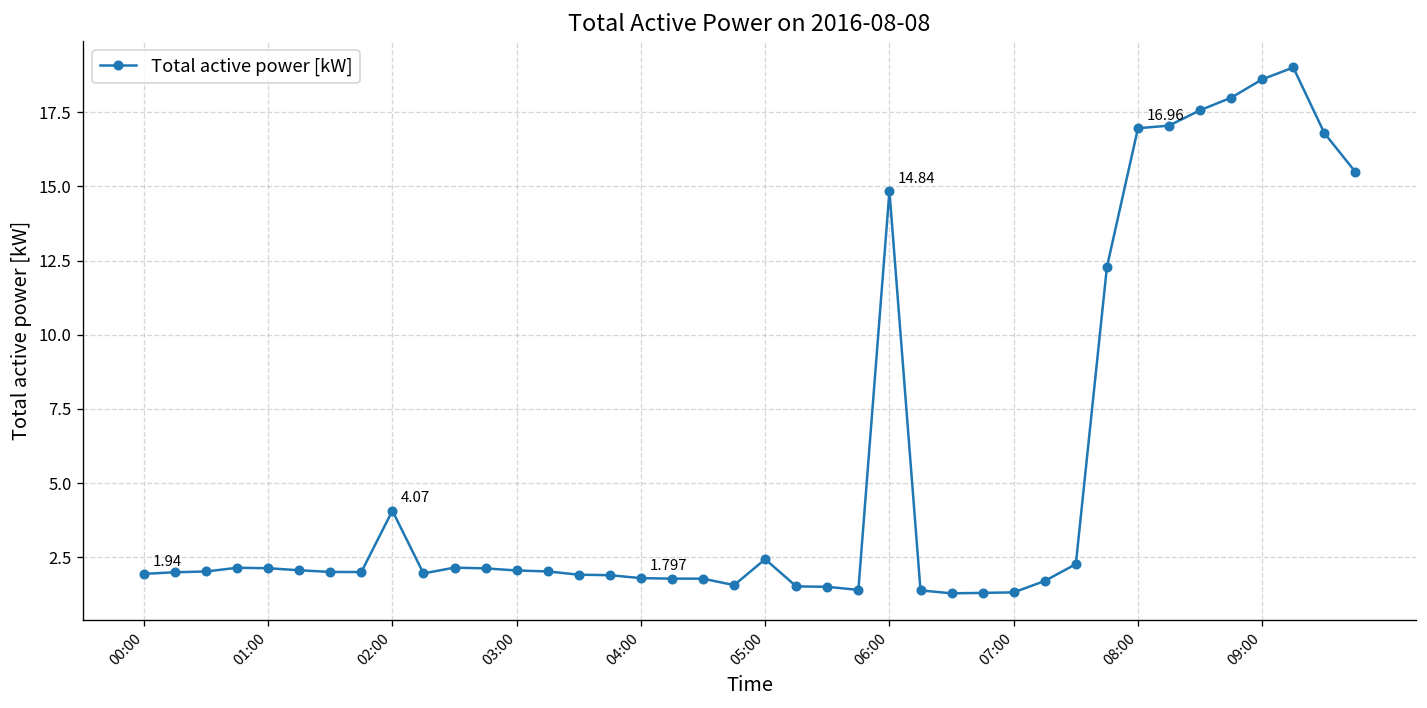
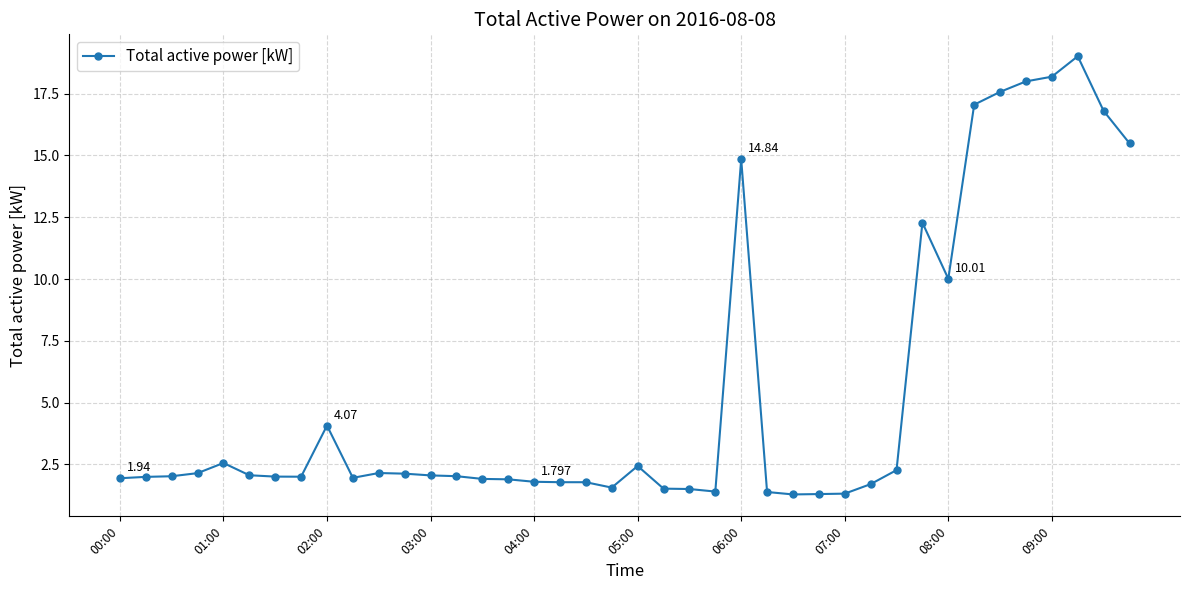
  {
    "00:00": 1.94,
-   "01:00": 2.1,
+   "01:00": 2.6,
    "02:00": 4.07,
    "04:00": 1.797,
    "06:00": 14.84,
-   "08:00": 16.96,
-   "09:00": 18.6
+   "08:00": 10.01,
+   "09:00": 18.2
  }
